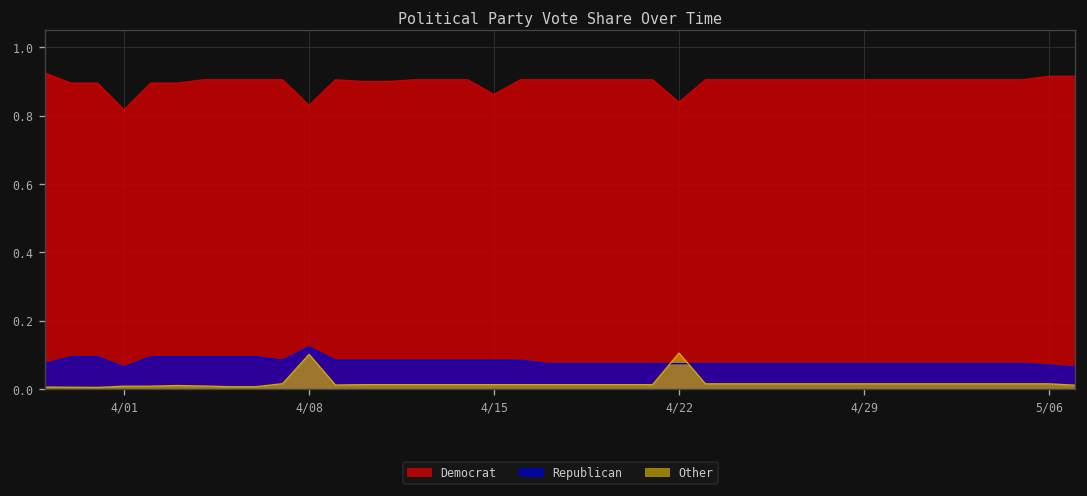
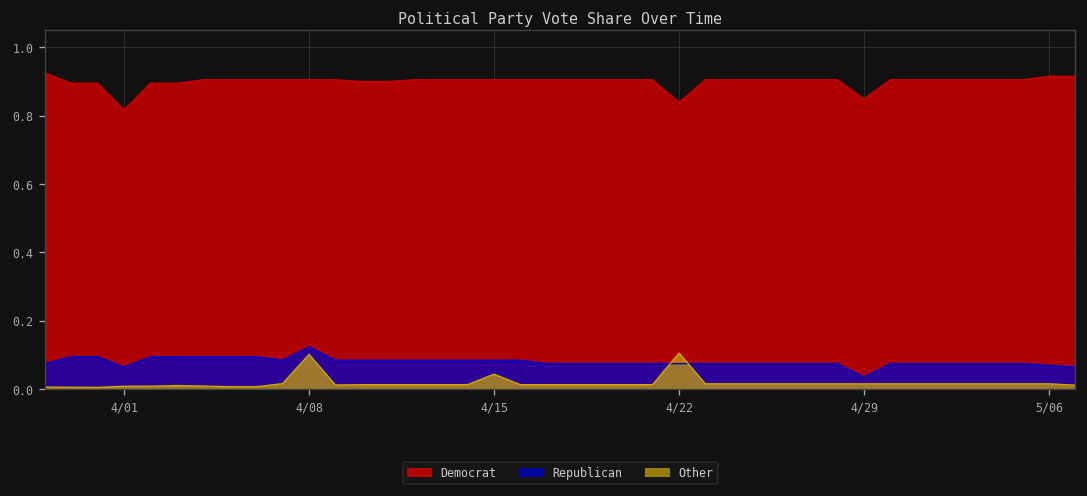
  {
    "Democrat": {
      "4/01": 0.82,
-     "4/08": 0.83,
-     "4/15": 0.86,
+     "4/08": 0.91,
+     "4/15": 0.91,
      "4/22": 0.84,
-     "4/29": 0.91,
+     "4/29": 0.85,
      "5/06": 0.92
    },
    "Republican": {
      "4/01": 0.07,
      "4/08": 0.12,
      "4/15": 0.09,
      "4/22": 0.08,
-     "4/29": 0.08,
+     "4/29": 0.04,
      "5/06": 0.07
    },
    "Other": {
      "4/01": 0.01,
      "4/08": 0.10,
-     "4/15": 0.01,
+     "4/15": 0.04,
      "4/22": 0.11,
      "4/29": 0.02,
      "5/06": 0.02
    }
  }
